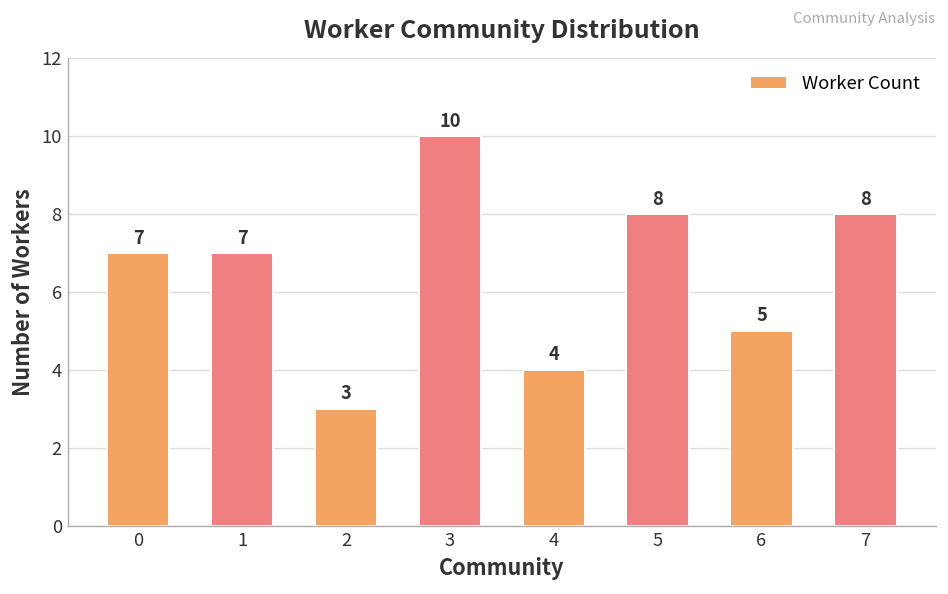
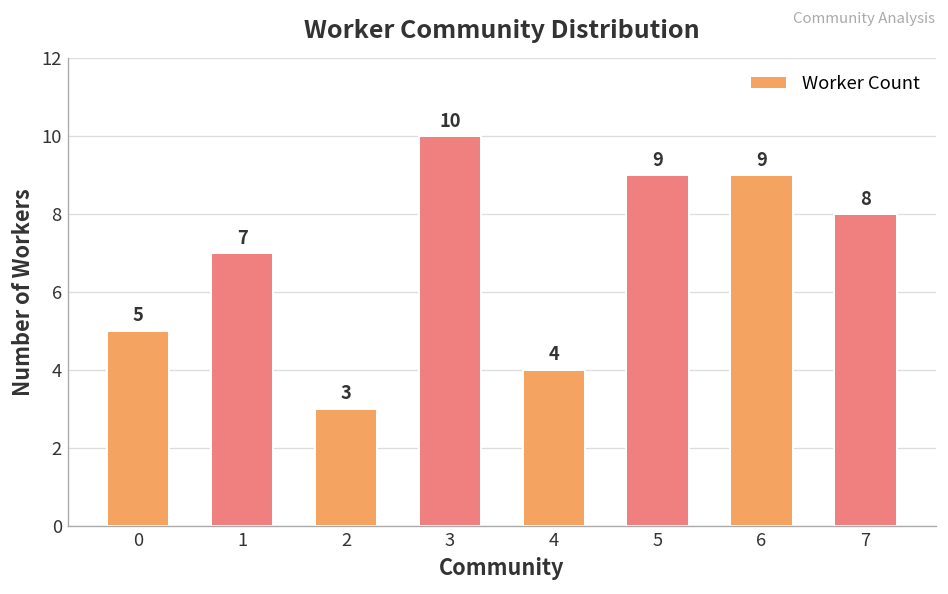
  {
-   "0": 7,
+   "0": 5,
    "1": 7,
    "2": 3,
    "3": 10,
    "4": 4,
-   "5": 8,
-   "6": 5,
+   "5": 9,
+   "6": 9,
    "7": 8
  }
